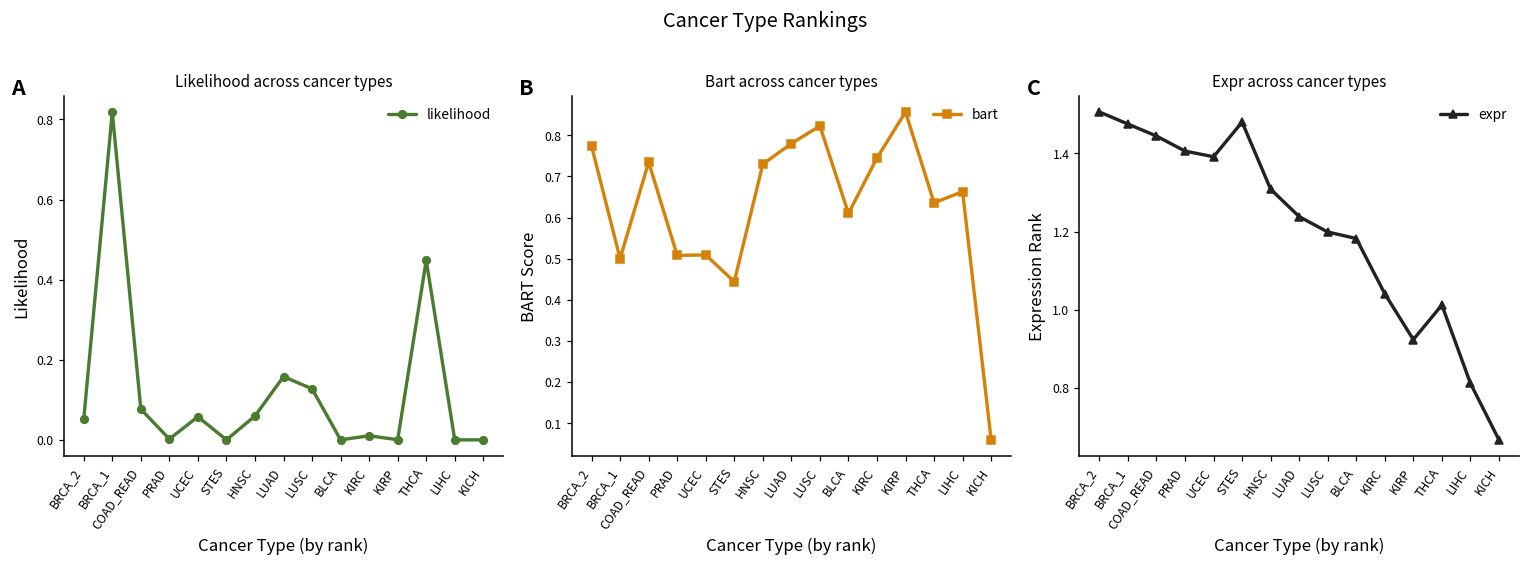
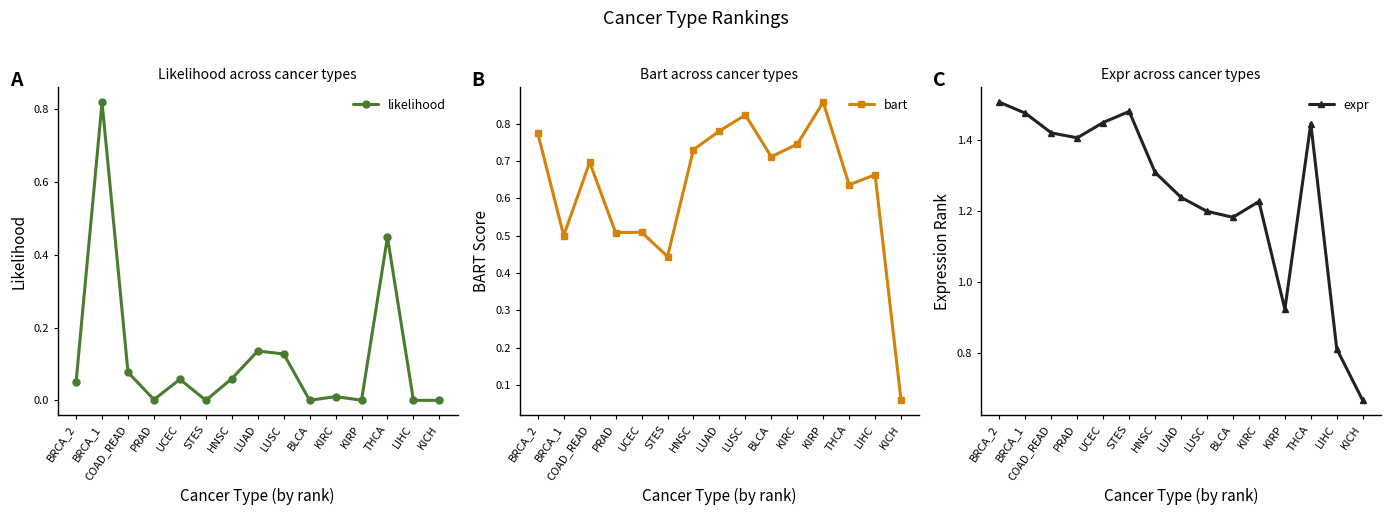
  {
    "Likelihood across cancer types": {
      "BRCA_2": 0.05,
      "BRCA_1": 0.82,
      "COAD_READ": 0.08,
      "PRAD": 0.00,
      "UCEC": 0.06,
      "STES": 0.00,
      "HNSC": 0.06,
-     "LUAD": 0.16,
+     "LUAD": 0.14,
      "LUSC": 0.13,
      "BLCA": 0.00,
      "KIRC": 0.01,
      "KIRP": 0.00,
      "THCA": 0.45,
      "LIHC": 0.00,
      "KICH": 0.00
    },
    "Bart across cancer types": {
      "BRCA_2": 0.77,
      "BRCA_1": 0.50,
-     "COAD_READ": 0.74,
+     "COAD_READ": 0.70,
      "PRAD": 0.51,
      "UCEC": 0.51,
      "STES": 0.44,
      "HNSC": 0.73,
      "LUAD": 0.78,
      "LUSC": 0.82,
-     "BLCA": 0.61,
+     "BLCA": 0.71,
      "KIRC": 0.75,
      "KIRP": 0.86,
      "THCA": 0.64,
      "LIHC": 0.66,
      "KICH": 0.06
    },
    "Expr across cancer types": {
      "BRCA_2": 1.51,
      "BRCA_1": 1.48,
-     "COAD_READ": 1.44,
+     "COAD_READ": 1.42,
      "PRAD": 1.41,
-     "UCEC": 1.39,
+     "UCEC": 1.45,
      "STES": 1.48,
      "HNSC": 1.31,
      "LUAD": 1.24,
      "LUSC": 1.20,
      "BLCA": 1.18,
-     "KIRC": 1.04,
+     "KIRC": 1.23,
      "KIRP": 0.92,
-     "THCA": 1.01,
+     "THCA": 1.45,
      "LIHC": 0.81,
      "KICH": 0.67
    }
  }
